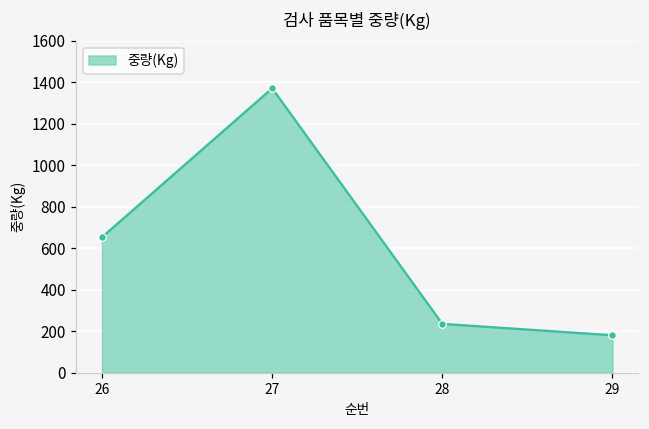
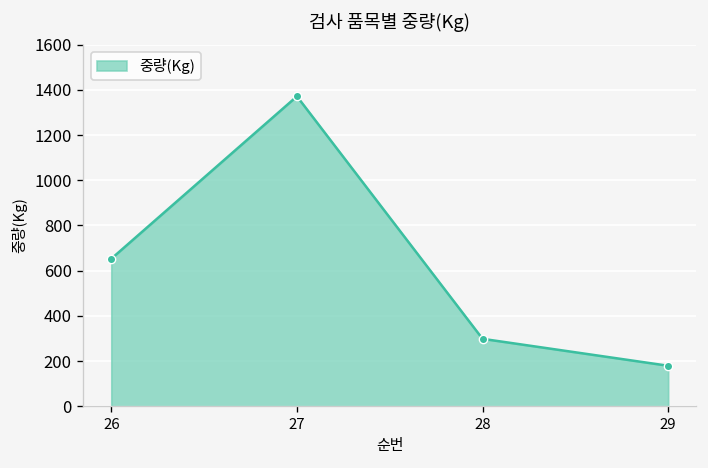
  {
    "26": 650,
    "27": 1370,
-   "28": 240,
+   "28": 300,
    "29": 180
  }
